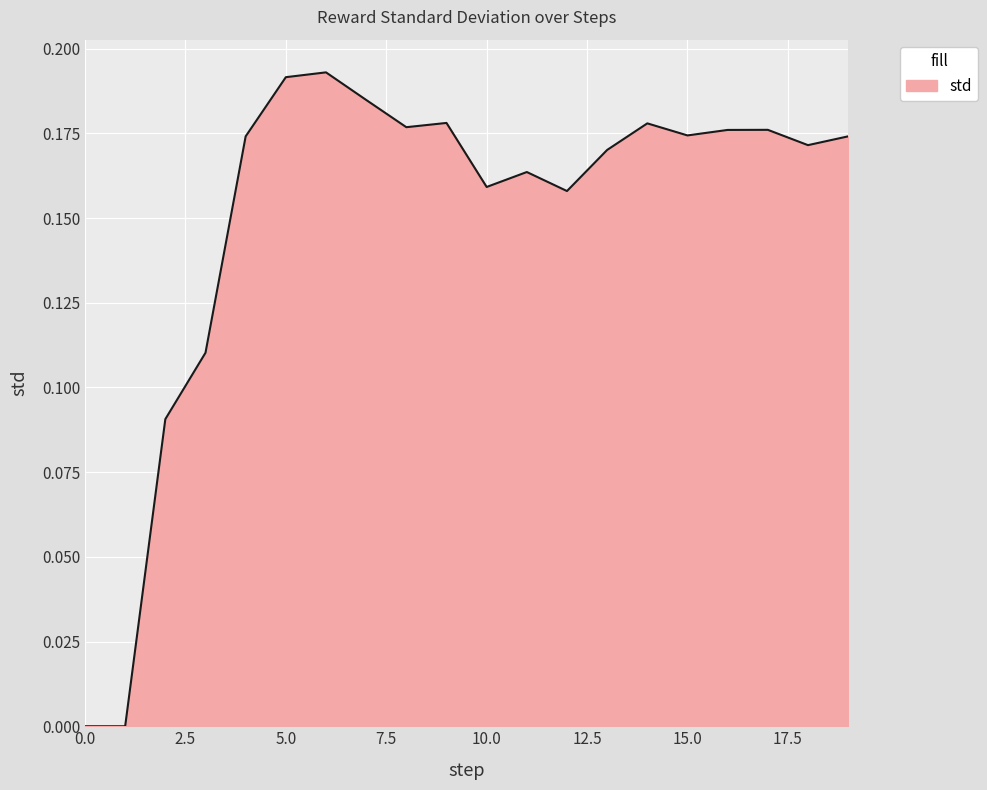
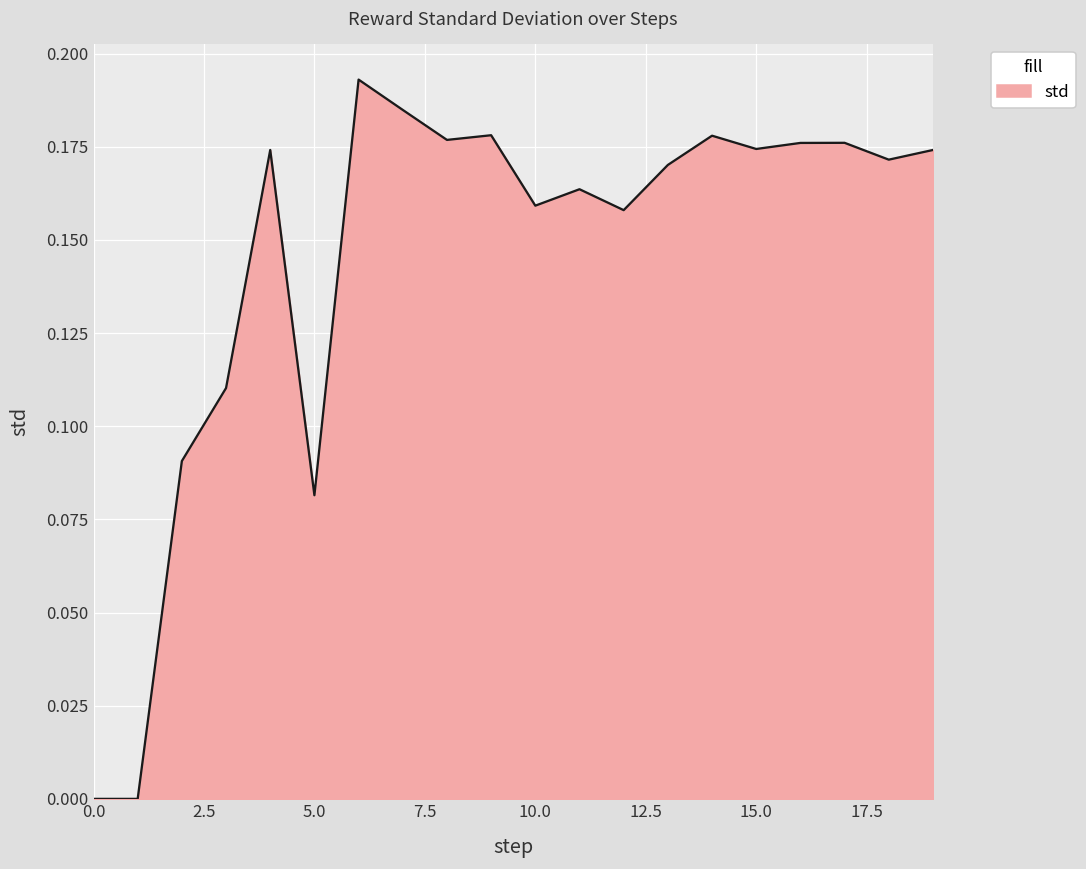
  {
    "0.0": 0.000,
-   "5.0": 0.192,
+   "5.0": 0.081,
    "10.0": 0.159,
    "15.0": 0.174
  }
